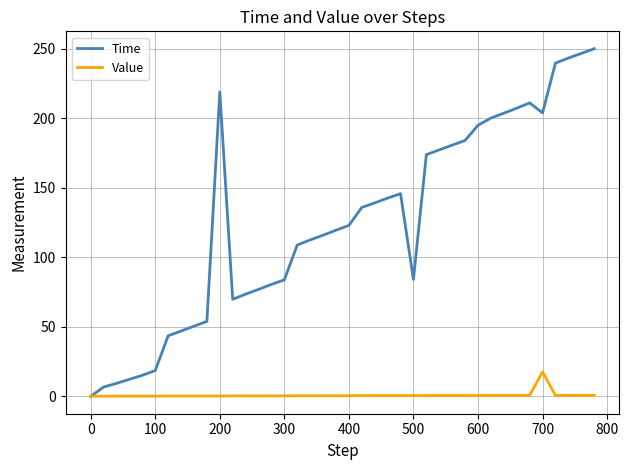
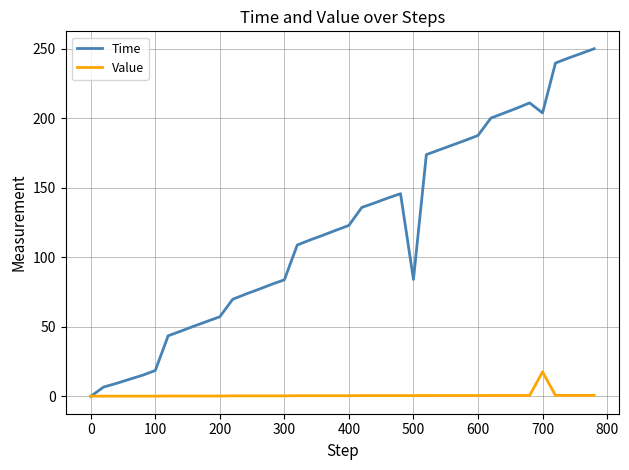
  {
    "Time": {
      "100": 19,
-     "200": 219,
+     "200": 57,
      "300": 84,
      "400": 123,
      "500": 84,
-     "600": 195,
+     "600": 187,
      "700": 204
    },
    "Value": {
      "100": 0,
      "200": 0,
      "300": 0,
      "400": 0,
      "500": 1,
      "600": 1,
      "700": 18
    }
  }
